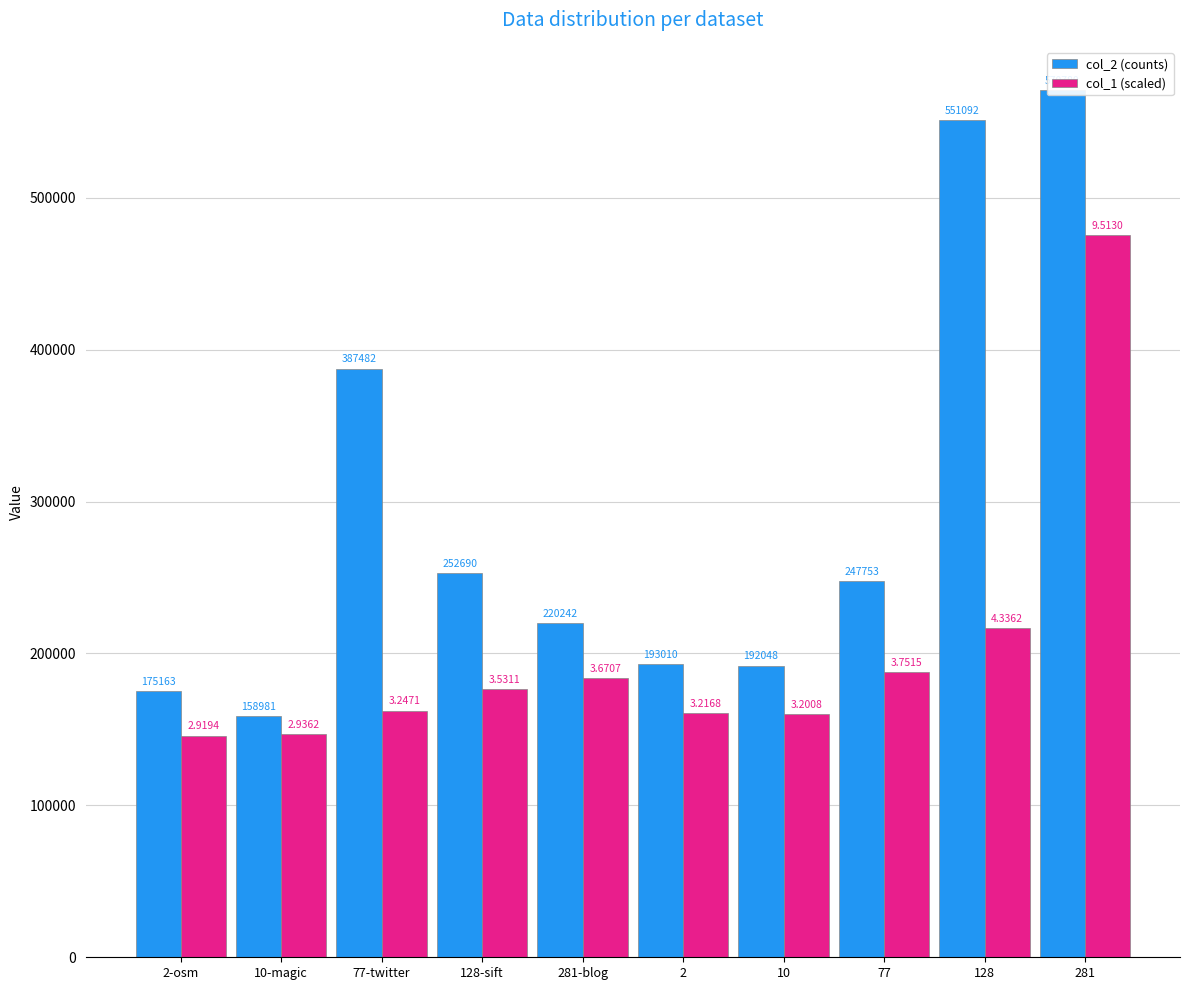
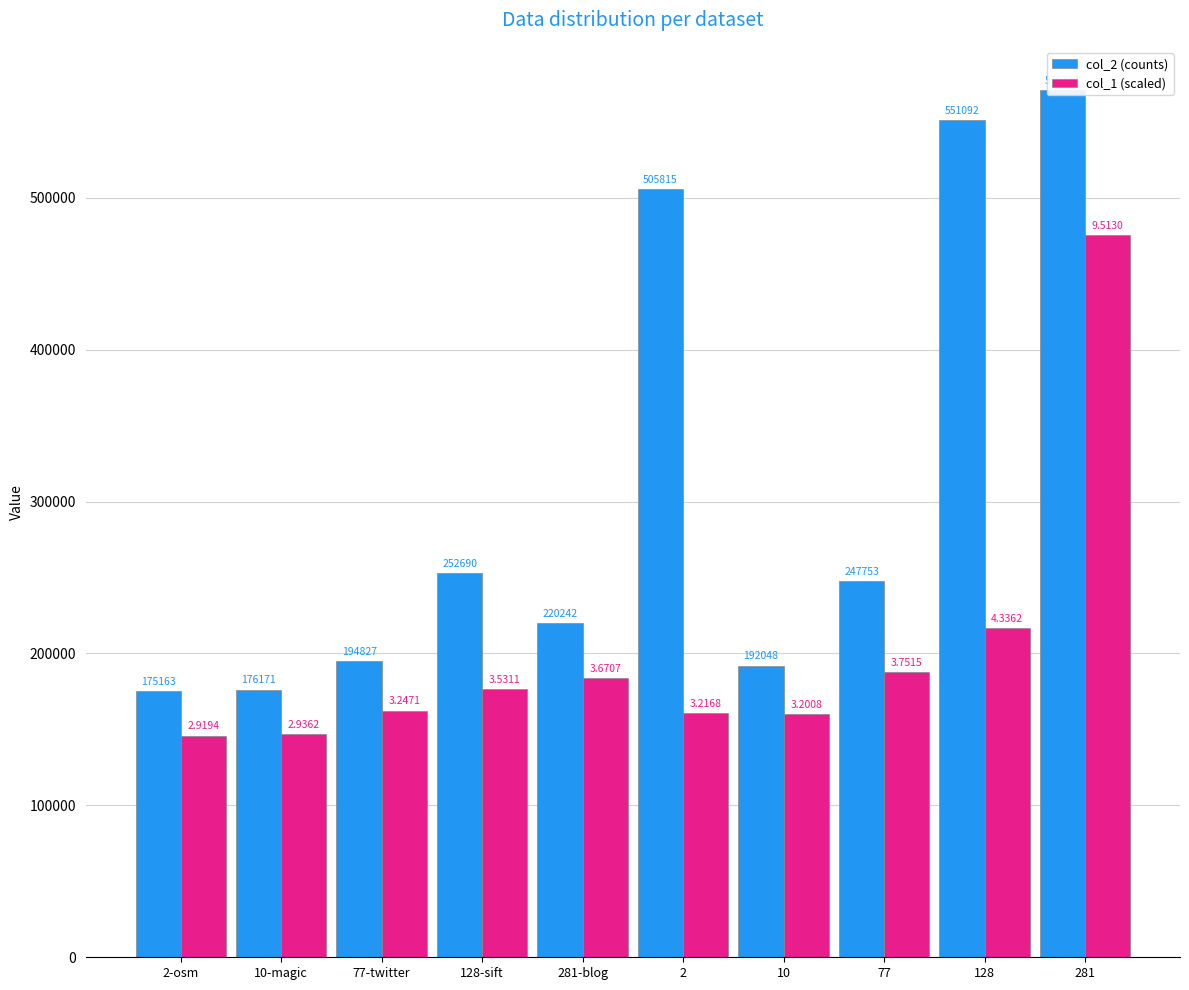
  {
    "col_2 (counts)": {
      "2-osm": 175163,
-     "10-magic": 158981,
-     "77-twitter": 387482,
+     "10-magic": 176171,
+     "77-twitter": 194827,
      "128-sift": 252690,
      "281-blog": 220242,
-     "2": 193010,
+     "2": 505815,
      "10": 192048,
      "77": 247753,
      "128": 551092
    }
  }
